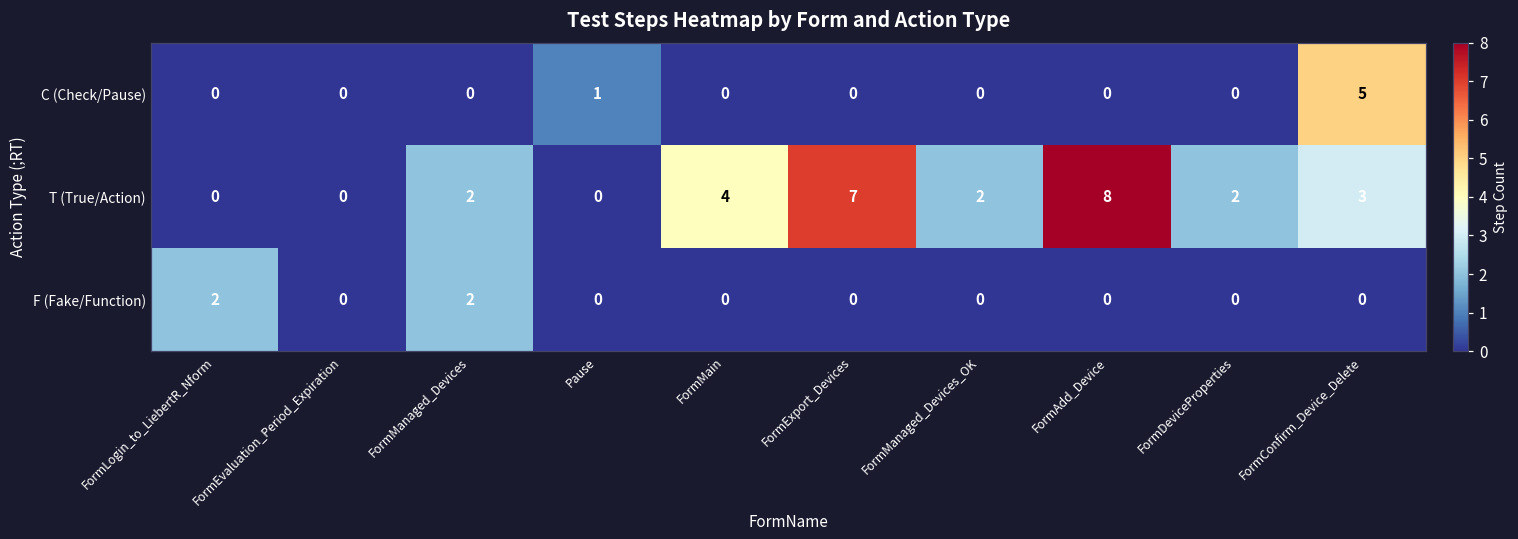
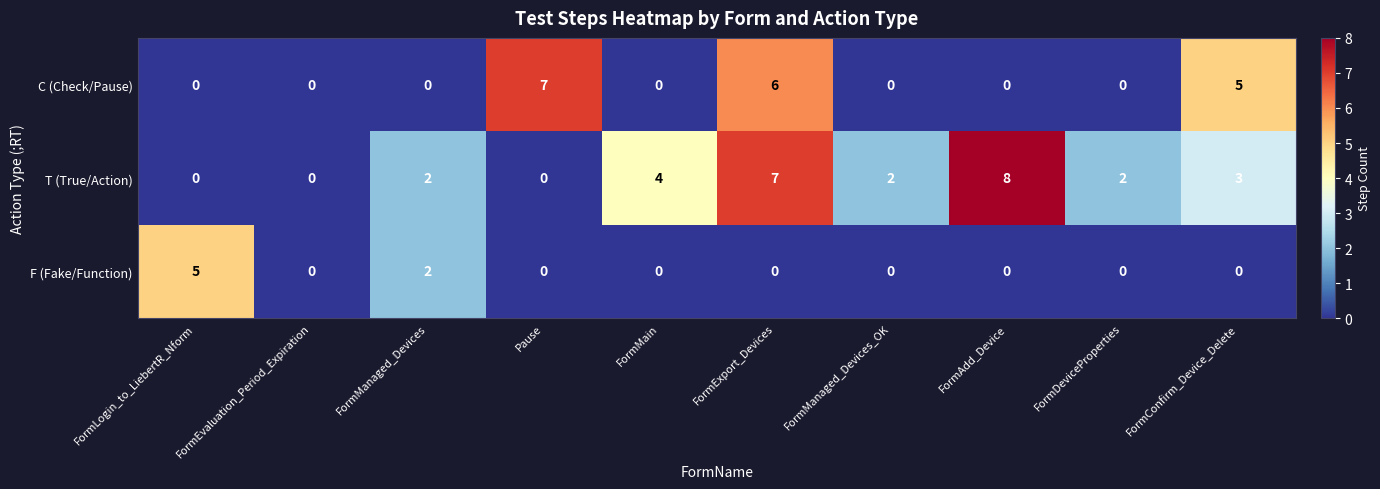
  {
    "C (Check/Pause)": {
      "FormLogin_to_LiebertR_Nform": 0,
      "FormEvaluation_Period_Expiration": 0,
      "FormManaged_Devices": 0,
-     "Pause": 1,
+     "Pause": 7,
      "FormMain": 0,
-     "FormExport_Devices": 0,
+     "FormExport_Devices": 6,
      "FormManaged_Devices_OK": 0,
      "FormAdd_Device": 0,
      "FormDeviceProperties": 0,
      "FormConfirm_Device_Delete": 5
    },
    "T (True/Action)": {
      "FormLogin_to_LiebertR_Nform": 0,
      "FormEvaluation_Period_Expiration": 0,
      "FormManaged_Devices": 2,
      "Pause": 0,
      "FormMain": 4,
      "FormExport_Devices": 7,
      "FormManaged_Devices_OK": 2,
      "FormAdd_Device": 8,
      "FormDeviceProperties": 2
    },
    "F (Fake/Function)": {
-     "FormLogin_to_LiebertR_Nform": 2,
+     "FormLogin_to_LiebertR_Nform": 5,
      "FormEvaluation_Period_Expiration": 0,
      "FormManaged_Devices": 2,
      "Pause": 0,
      "FormMain": 0,
      "FormExport_Devices": 0,
      "FormManaged_Devices_OK": 0,
      "FormAdd_Device": 0,
      "FormDeviceProperties": 0,
      "FormConfirm_Device_Delete": 0
    }
  }
